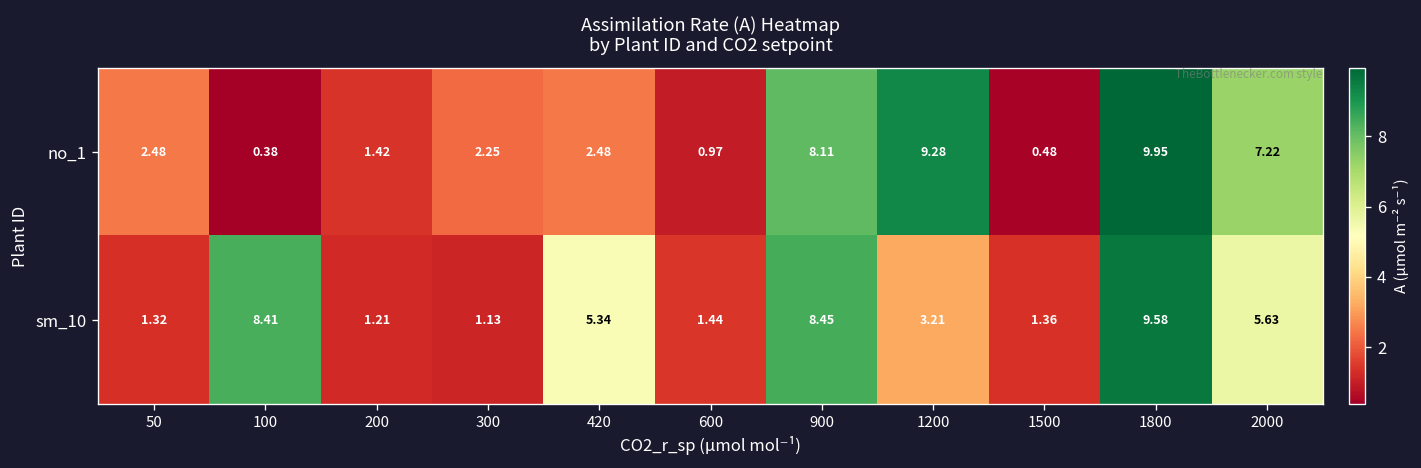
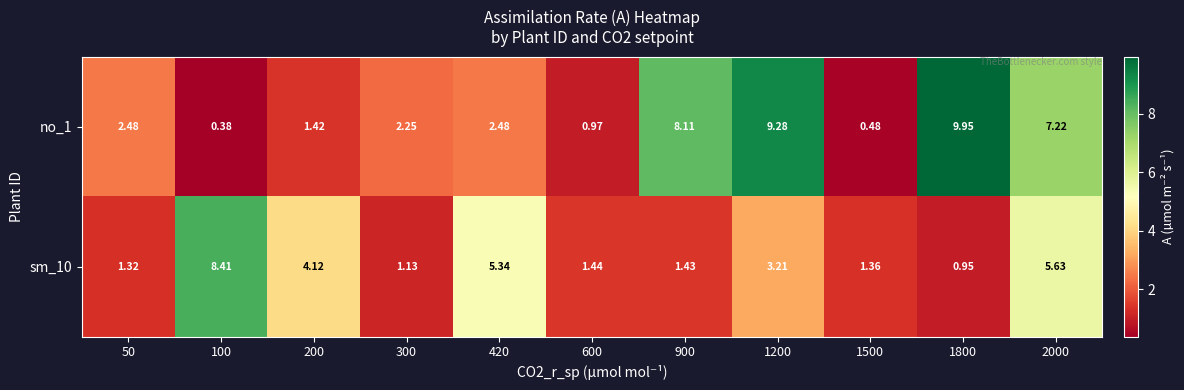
  {
    "no_1": {
      "50": 2.48,
      "100": 0.38,
      "200": 1.42,
      "300": 2.25,
      "420": 2.48,
      "600": 0.97,
      "900": 8.11,
      "1200": 9.28,
      "1500": 0.48,
      "1800": 9.95
    },
    "sm_10": {
      "50": 1.32,
      "100": 8.41,
-     "200": 1.21,
+     "200": 4.12,
      "300": 1.13,
      "420": 5.34,
      "600": 1.44,
-     "900": 8.45,
+     "900": 1.43,
      "1200": 3.21,
      "1500": 1.36,
-     "1800": 9.58,
+     "1800": 0.95,
      "2000": 5.63
    }
  }
